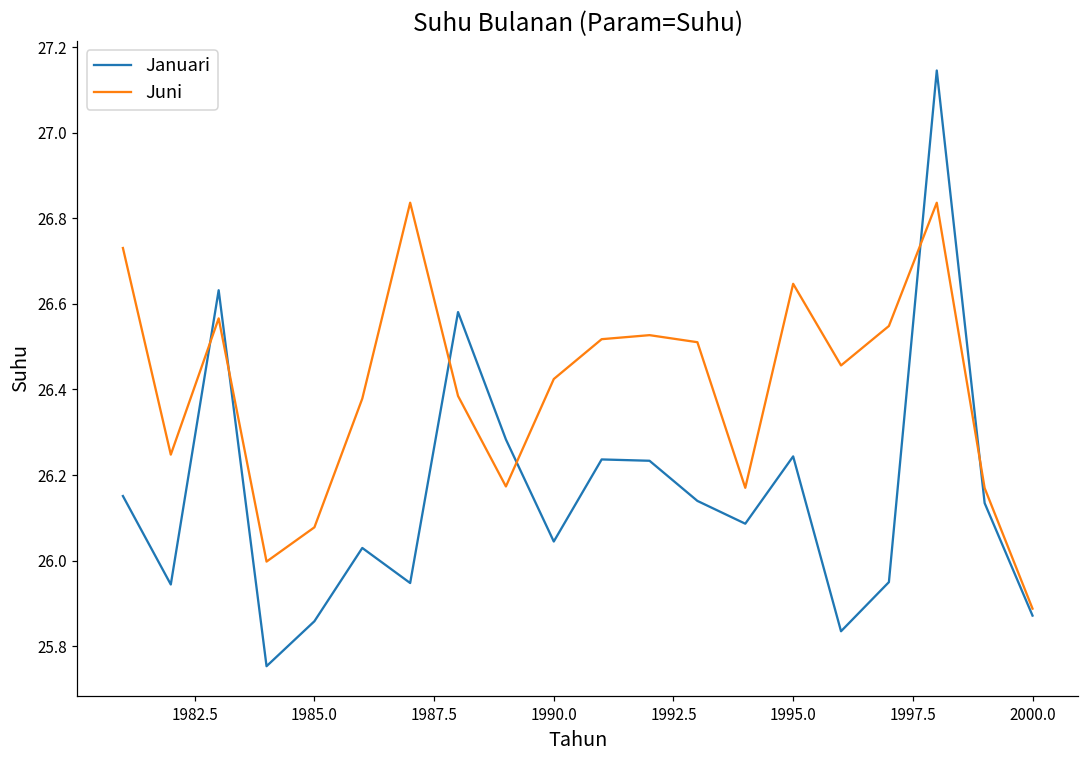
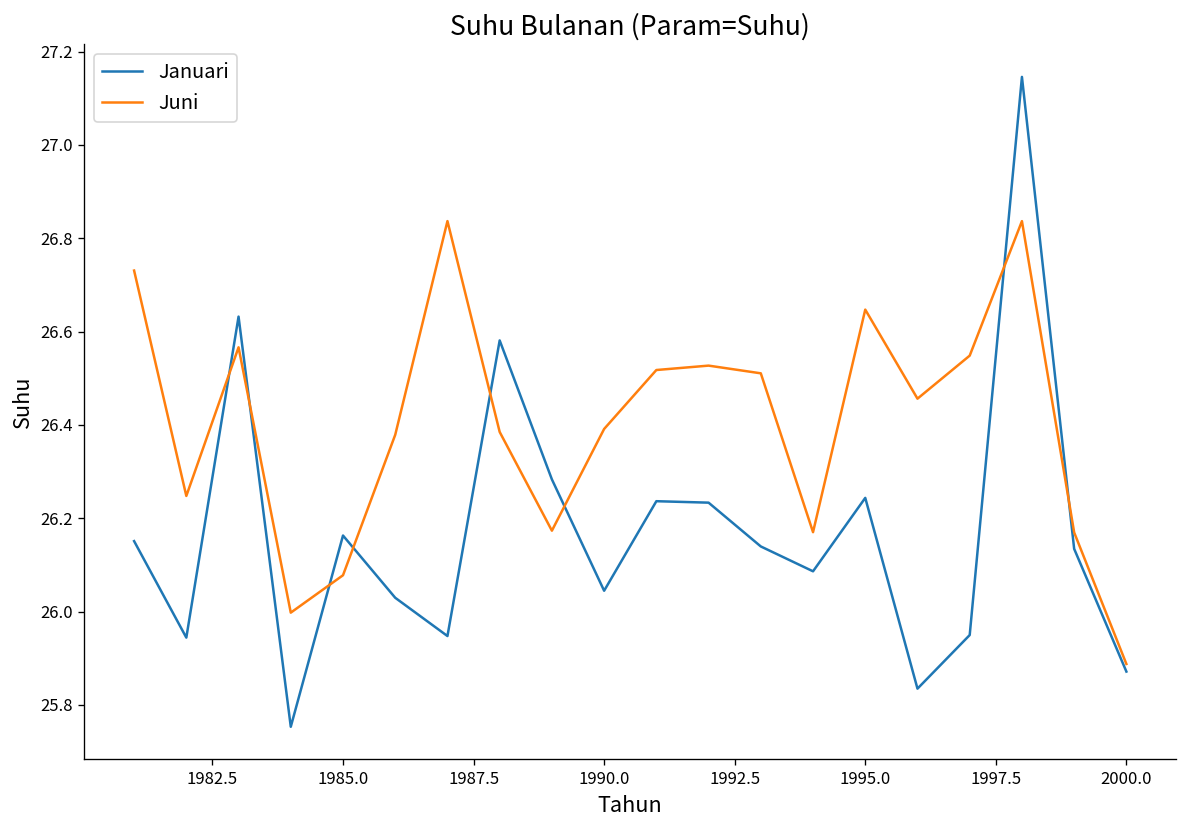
  {
    "Januari": {
-     "1985.0": 25.86,
+     "1985.0": 26.16,
      "1990.0": 26.04,
      "1995.0": 26.24,
      "2000.0": 25.87
    },
    "Juni": {
      "1985.0": 26.08,
-     "1990.0": 26.42,
+     "1990.0": 26.39,
      "1995.0": 26.65,
      "2000.0": 25.89
    }
  }
